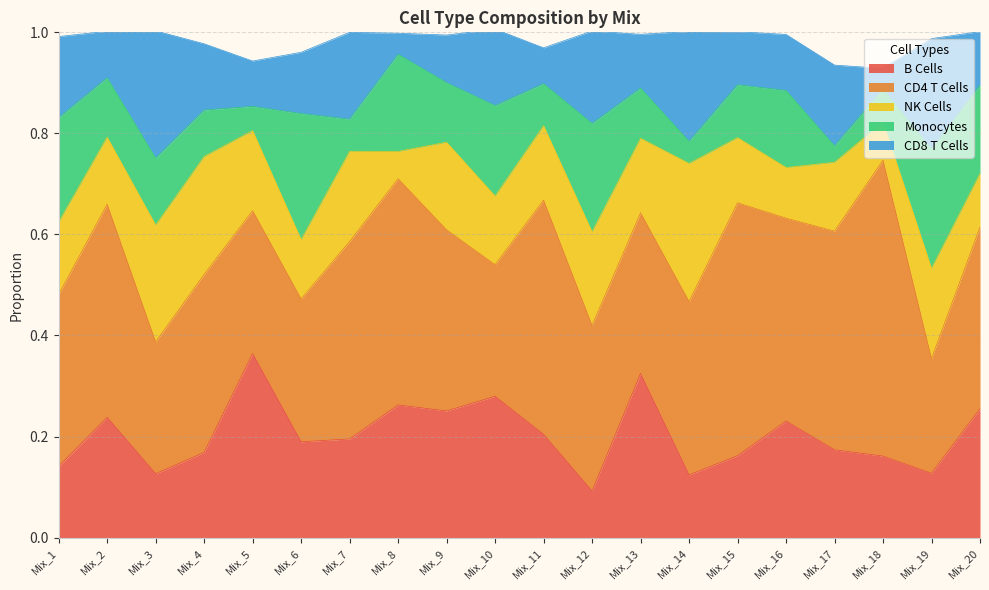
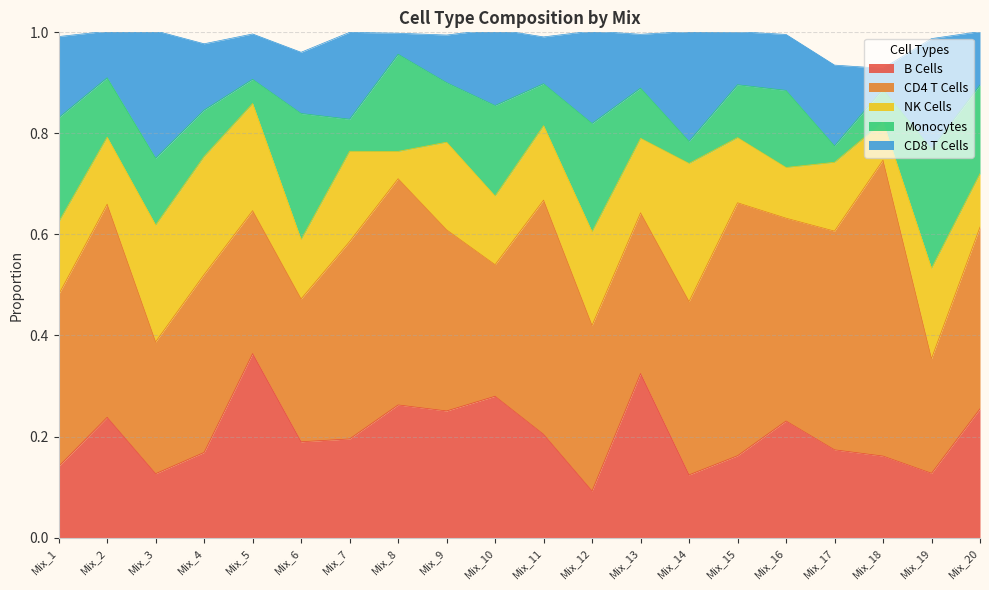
  {
    "NK Cells": {
      "Mix_1": 0.14,
      "Mix_2": 0.13,
      "Mix_3": 0.23,
      "Mix_4": 0.23,
-     "Mix_5": 0.16,
+     "Mix_5": 0.21,
      "Mix_6": 0.12,
      "Mix_7": 0.18,
      "Mix_8": 0.05,
      "Mix_9": 0.17,
      "Mix_10": 0.14,
      "Mix_11": 0.15,
      "Mix_12": 0.19,
      "Mix_13": 0.15,
      "Mix_14": 0.27,
      "Mix_15": 0.13,
      "Mix_16": 0.10,
      "Mix_17": 0.14,
      "Mix_19": 0.18,
      "Mix_20": 0.11
    },
    "Monocytes": {
      "Mix_1": 0.21,
      "Mix_2": 0.12,
      "Mix_3": 0.13,
      "Mix_4": 0.09,
      "Mix_5": 0.05,
      "Mix_6": 0.25,
      "Mix_7": 0.06,
      "Mix_8": 0.19,
      "Mix_9": 0.12,
      "Mix_10": 0.18,
      "Mix_11": 0.08,
      "Mix_12": 0.21,
      "Mix_13": 0.10,
      "Mix_14": 0.04,
      "Mix_15": 0.10,
      "Mix_16": 0.15,
      "Mix_17": 0.03,
      "Mix_20": 0.18
    },
    "CD8 T Cells": {
      "Mix_1": 0.16,
      "Mix_2": 0.09,
      "Mix_3": 0.25,
      "Mix_4": 0.13,
      "Mix_5": 0.09,
      "Mix_6": 0.12,
      "Mix_7": 0.17,
      "Mix_8": 0.04,
      "Mix_9": 0.09,
-     "Mix_11": 0.07,
+     "Mix_11": 0.09,
      "Mix_12": 0.18,
      "Mix_13": 0.11,
      "Mix_14": 0.22,
      "Mix_15": 0.11,
      "Mix_16": 0.11,
      "Mix_17": 0.16,
      "Mix_20": 0.11
    }
  }
